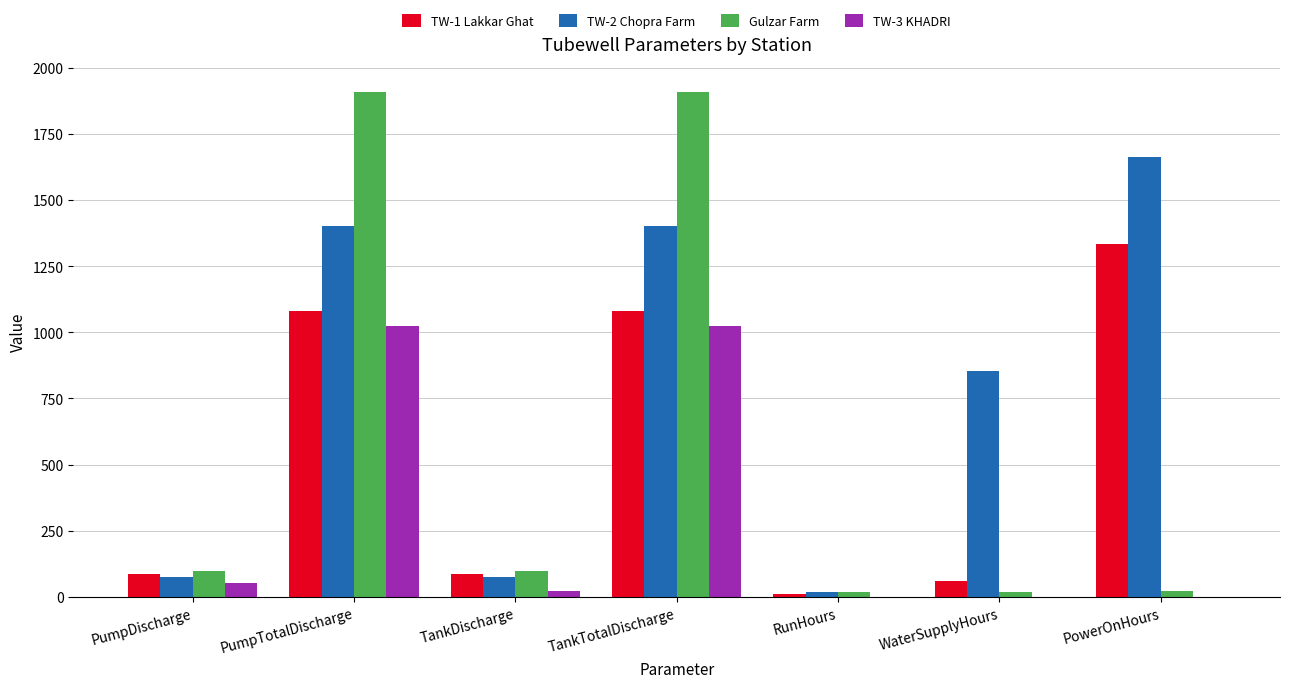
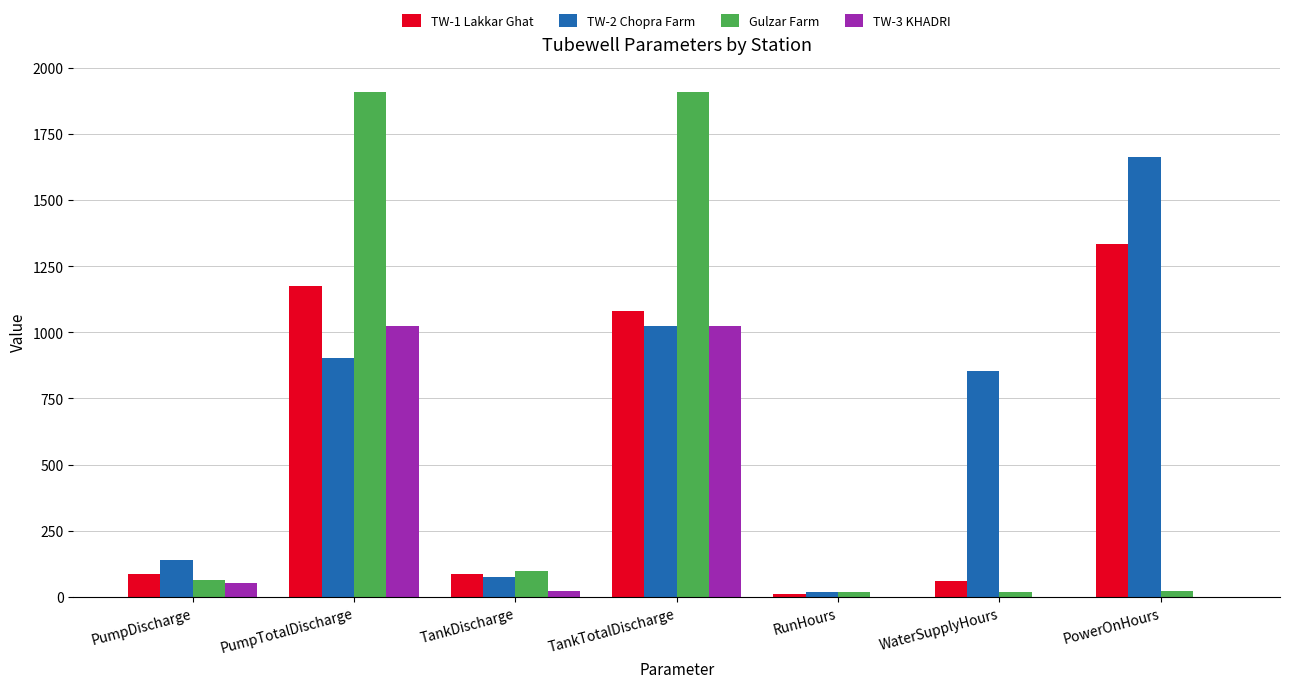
  {
    "TW-1 Lakkar Ghat": {
      "PumpDischarge": 90,
-     "PumpTotalDischarge": 1080,
+     "PumpTotalDischarge": 1170,
      "TankDischarge": 90,
      "TankTotalDischarge": 1080,
      "RunHours": 10,
      "WaterSupplyHours": 60,
      "PowerOnHours": 1330
    },
    "TW-2 Chopra Farm": {
-     "PumpDischarge": 70,
-     "PumpTotalDischarge": 1400,
+     "PumpDischarge": 140,
+     "PumpTotalDischarge": 900,
      "TankDischarge": 70,
-     "TankTotalDischarge": 1400,
+     "TankTotalDischarge": 1020,
      "RunHours": 20,
      "WaterSupplyHours": 850,
      "PowerOnHours": 1660
    },
    "Gulzar Farm": {
-     "PumpDischarge": 100,
+     "PumpDischarge": 70,
      "PumpTotalDischarge": 1910,
      "TankDischarge": 100,
      "TankTotalDischarge": 1910,
      "RunHours": 20,
      "WaterSupplyHours": 20,
      "PowerOnHours": 20
    },
    "TW-3 KHADRI": {
      "PumpDischarge": 50,
      "PumpTotalDischarge": 1020,
      "TankDischarge": 20,
      "TankTotalDischarge": 1020,
      "RunHours": 0,
      "WaterSupplyHours": 0,
      "PowerOnHours": 0
    }
  }
